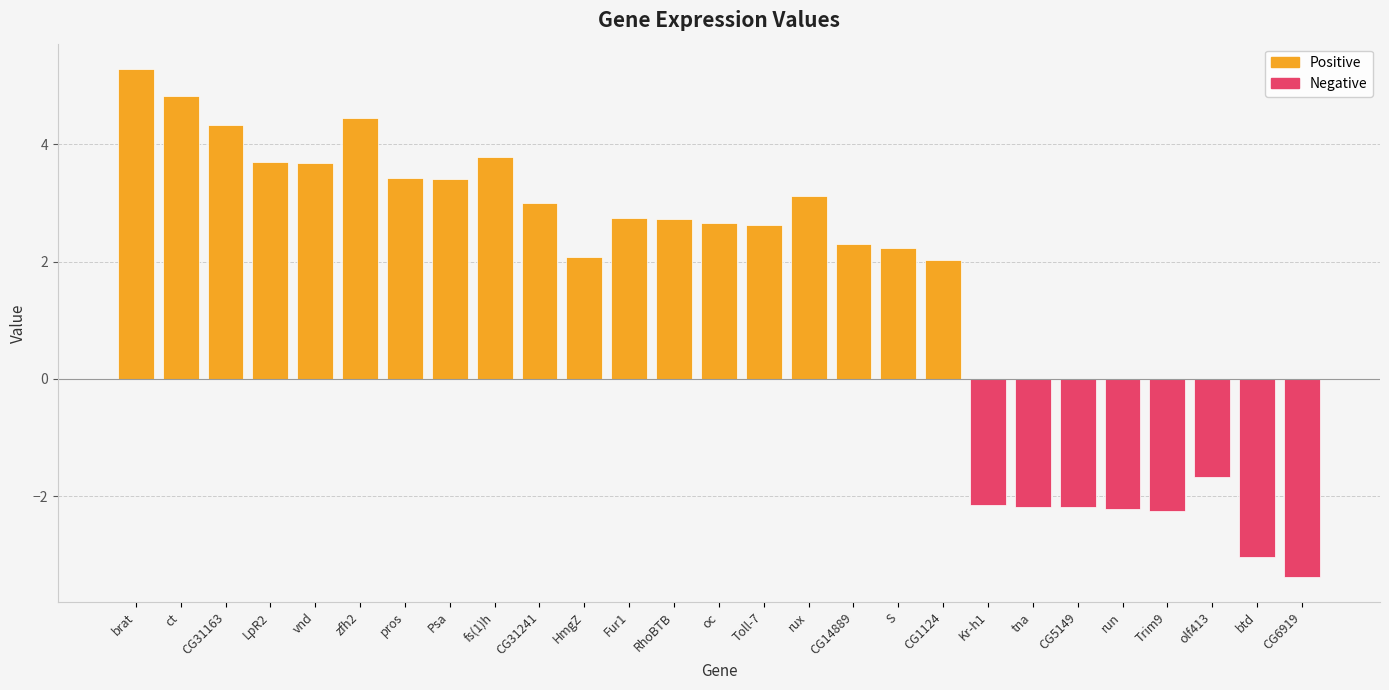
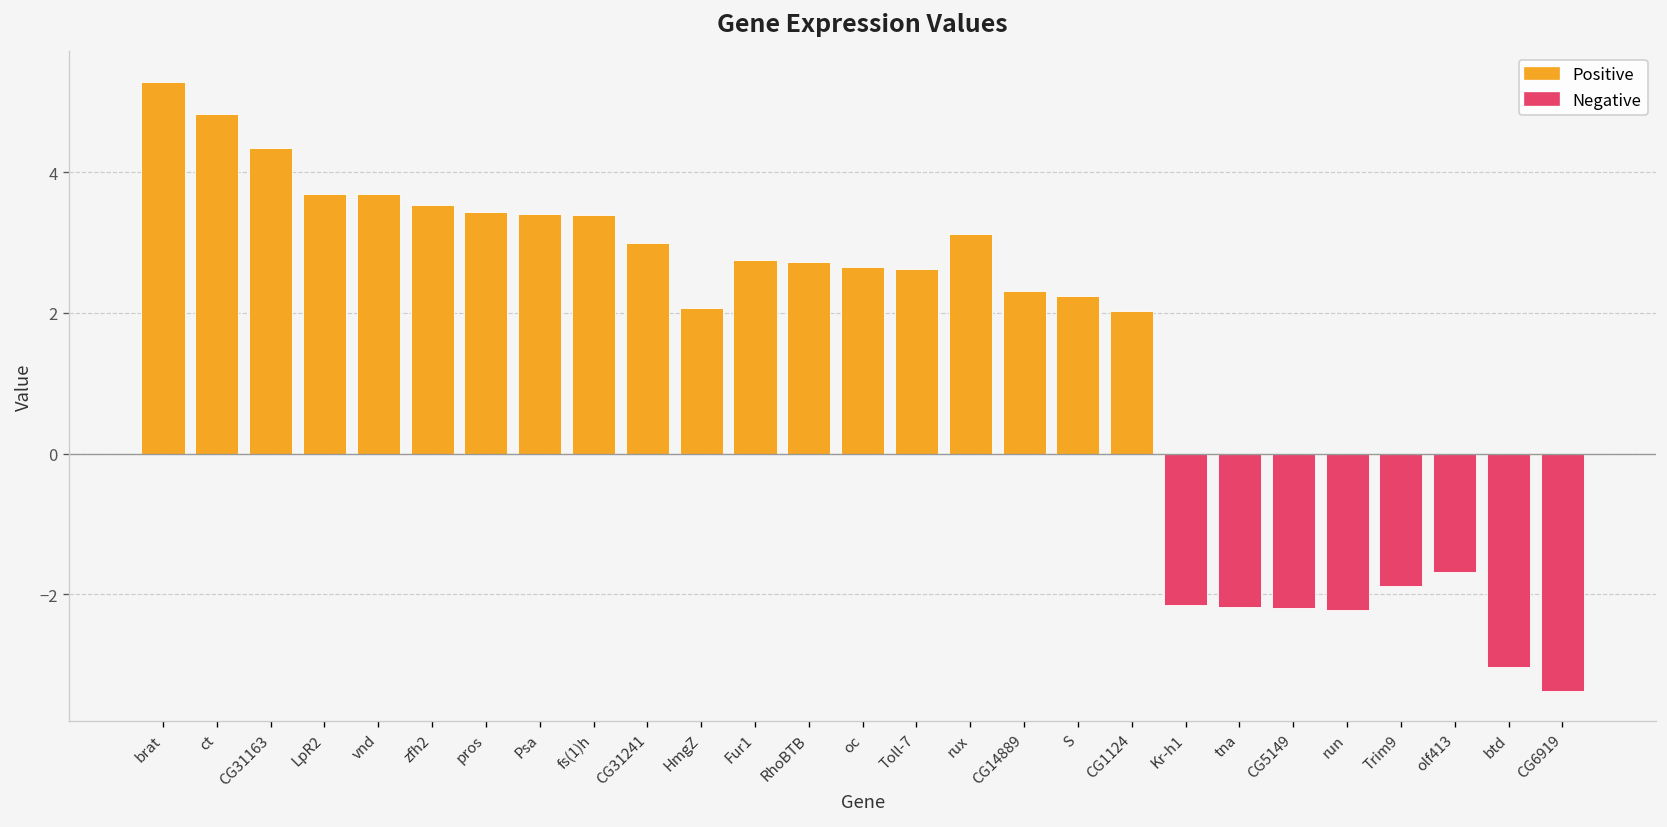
  {
    "Positive": {
      "brat": 5.3,
      "ct": 4.8,
      "CG31163": 4.3,
      "LpR2": 3.7,
      "vnd": 3.7,
-     "zfh2": 4.4,
+     "zfh2": 3.5,
      "pros": 3.4,
      "Psa": 3.4,
-     "fs(1)h": 3.8,
+     "fs(1)h": 3.4,
      "CG31241": 3.0,
      "HmgZ": 2.1,
      "Fur1": 2.7,
      "RhoBTB": 2.7,
      "oc": 2.7,
      "Toll-7": 2.6,
      "rux": 3.1,
      "CG14889": 2.3,
      "S": 2.2,
      "CG1124": 2.0
    },
    "Negative": {
      "Kr-h1": -2.1,
      "tna": -2.2,
      "CG5149": -2.2,
      "run": -2.2,
-     "Trim9": -2.3,
+     "Trim9": -1.9,
      "olf413": -1.7,
      "btd": -3.0,
      "CG6919": -3.4
    }
  }
